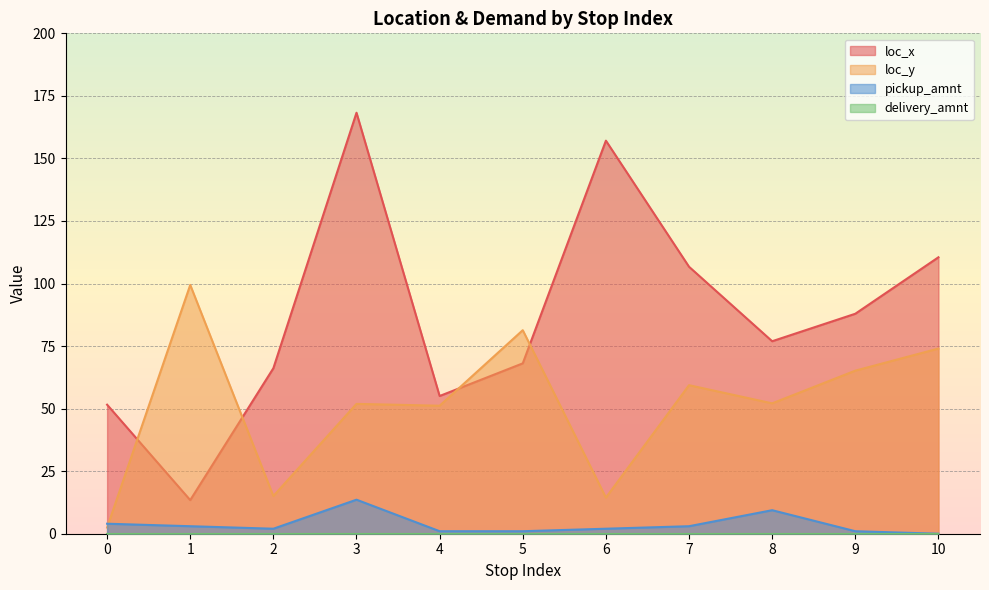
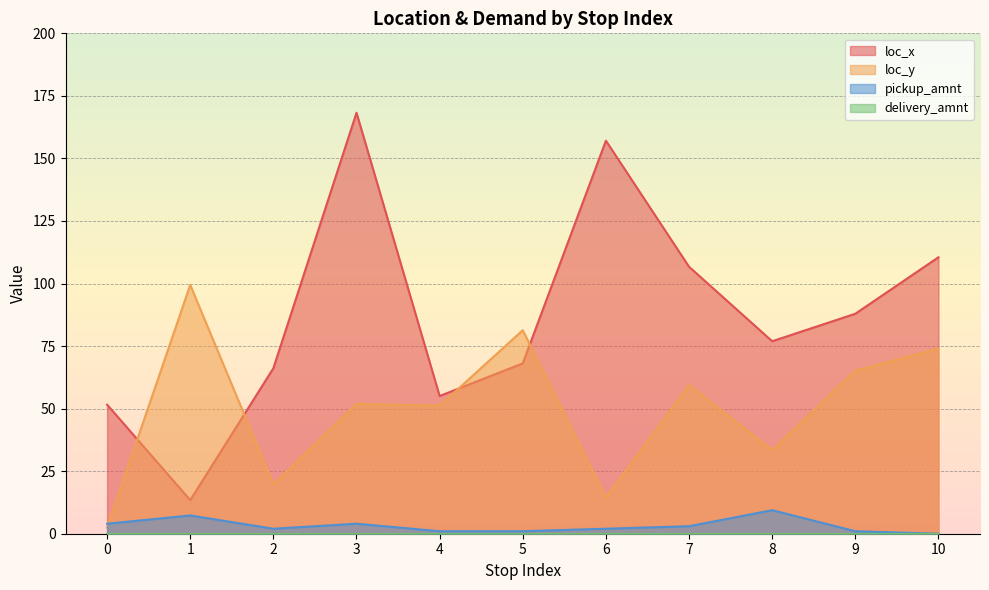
  {
    "loc_x": {
      "0": 52,
      "1": 13,
      "2": 66,
      "3": 168,
      "4": 55,
      "5": 68,
      "6": 157,
      "7": 107,
      "8": 77,
      "9": 88,
      "10": 110
    },
    "loc_y": {
      "0": 2,
      "1": 99,
-     "2": 15,
+     "2": 20,
      "3": 52,
      "4": 51,
      "5": 81,
      "6": 14,
      "7": 59,
-     "8": 52,
+     "8": 33,
      "9": 65,
      "10": 74
    },
    "pickup_amnt": {
      "0": 4,
-     "1": 3,
+     "1": 7,
      "2": 2,
-     "3": 14,
+     "3": 4,
      "6": 2,
      "7": 3,
      "8": 9
    },
    "delivery_amnt": {
      "0": 0,
      "1": 0,
      "2": 0,
      "3": 0,
      "6": 0,
      "7": 0,
      "8": 0
    }
  }
